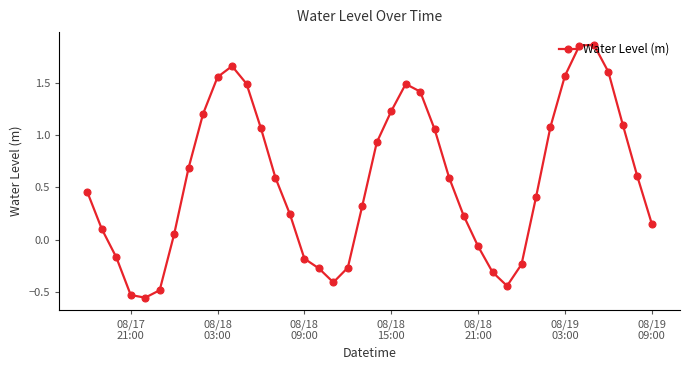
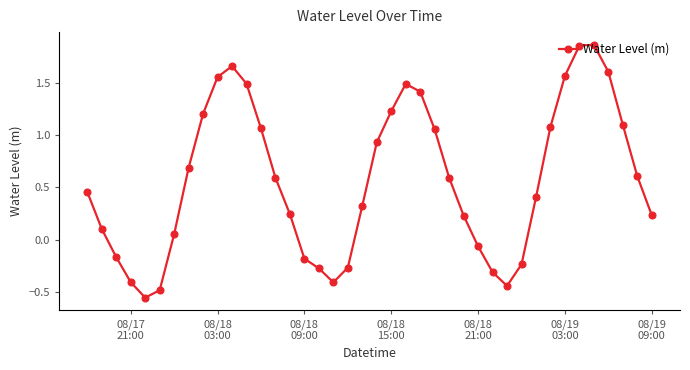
  {
-   "08/17 21:00": -0.53,
+   "08/17 21:00": -0.41,
    "08/18 03:00": 1.55,
    "08/18 09:00": -0.18,
    "08/18 15:00": 1.23,
    "08/18 21:00": -0.06,
    "08/19 03:00": 1.57,
-   "08/19 09:00": 0.15
+   "08/19 09:00": 0.23
  }
